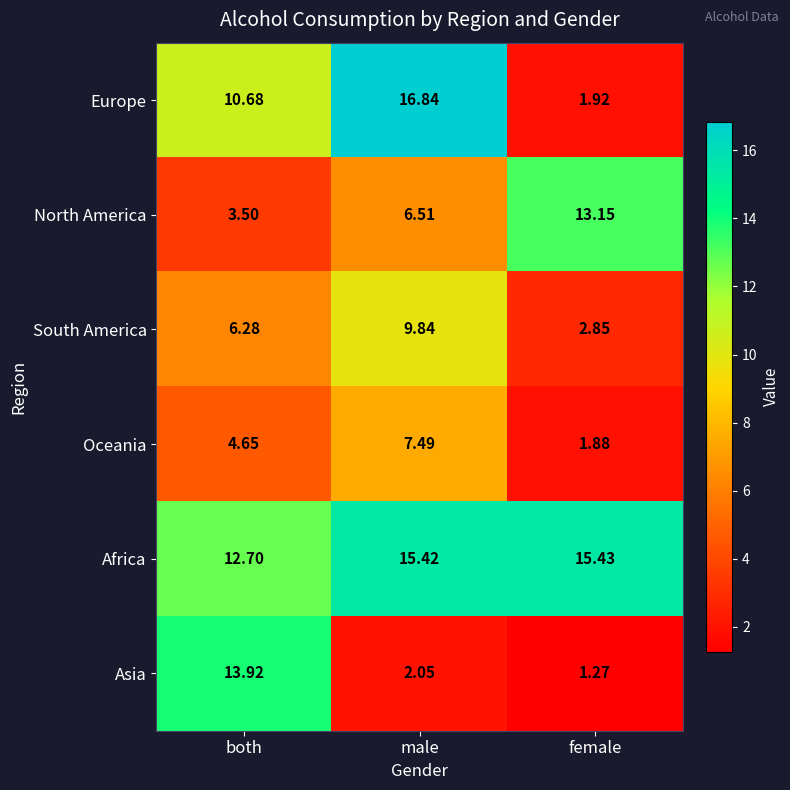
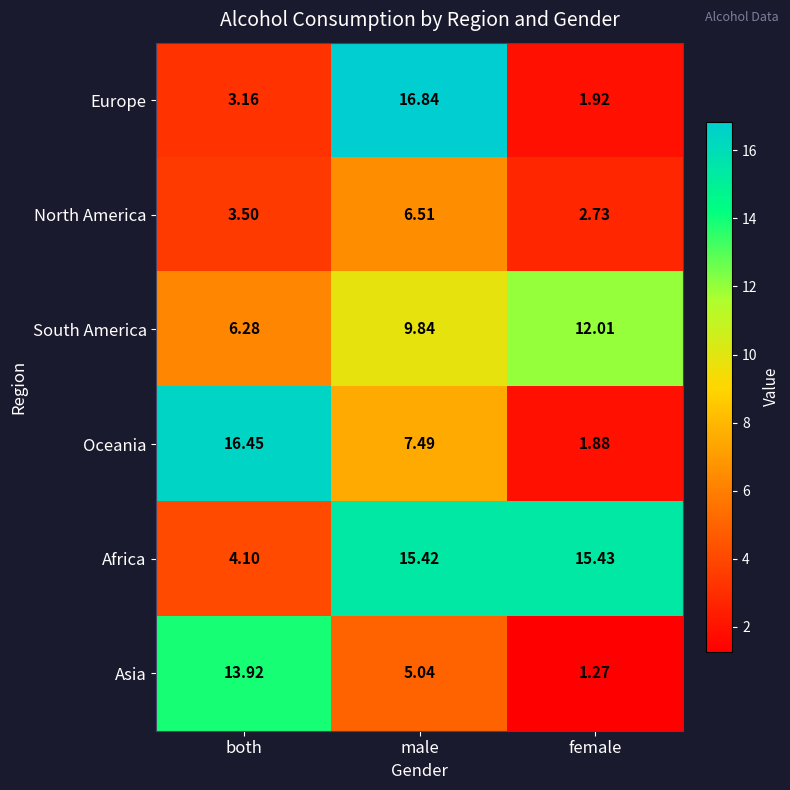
  {
    "Europe": {
-     "both": 10.68,
+     "both": 3.16,
      "male": 16.84,
      "female": 1.92
    },
    "North America": {
      "both": 3.50,
      "male": 6.51,
-     "female": 13.15
+     "female": 2.73
    },
    "South America": {
      "both": 6.28,
      "male": 9.84,
-     "female": 2.85
+     "female": 12.01
    },
    "Oceania": {
-     "both": 4.65,
+     "both": 16.45,
      "male": 7.49,
      "female": 1.88
    },
    "Africa": {
-     "both": 12.70,
+     "both": 4.10,
      "male": 15.42,
      "female": 15.43
    },
    "Asia": {
      "both": 13.92,
-     "male": 2.05,
+     "male": 5.04,
      "female": 1.27
    }
  }
